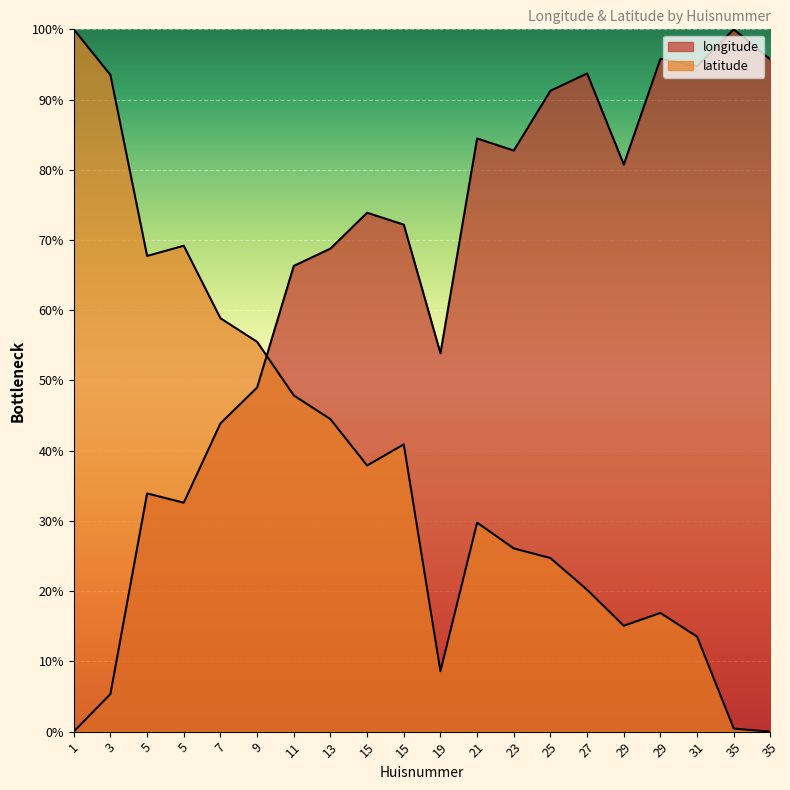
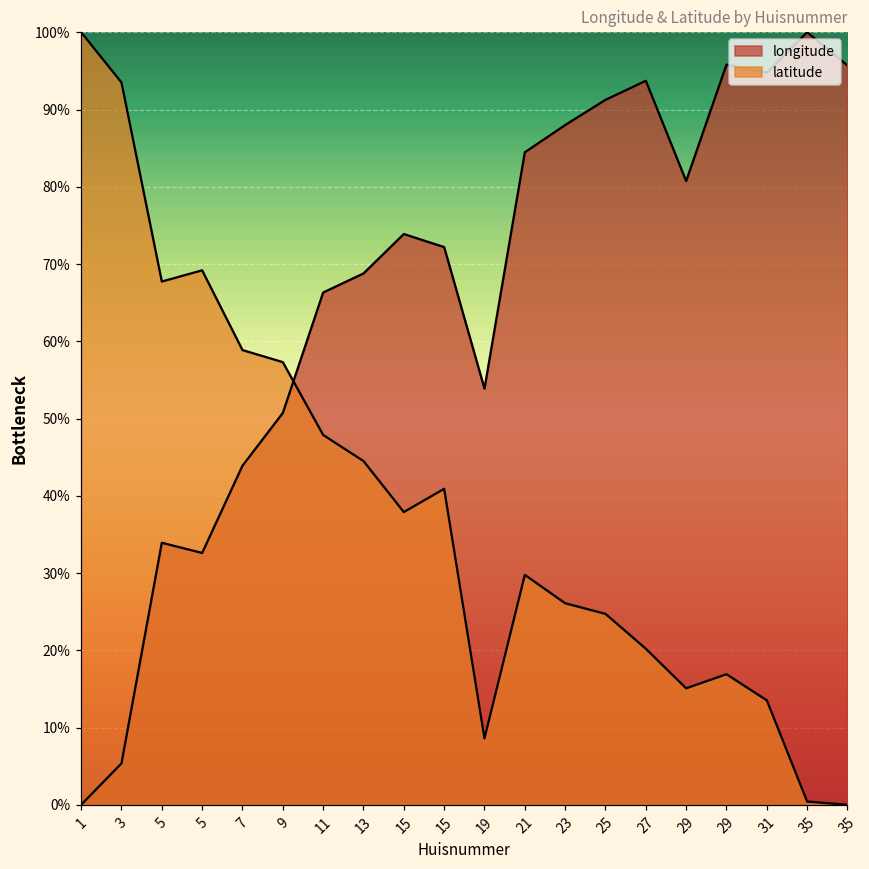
  {
    "longitude": {
      "1": "0%",
      "3": "5%",
      "7": "44%",
-     "9": "49%",
+     "9": "51%",
      "11": "66%",
      "13": "69%",
      "19": "54%",
      "21": "84%",
-     "23": "83%",
+     "23": "88%",
      "25": "91%",
      "27": "94%"
    },
    "latitude": {
      "1": "100%",
      "3": "94%",
      "7": "59%",
-     "9": "56%",
+     "9": "57%",
      "11": "48%",
      "13": "44%",
      "19": "9%",
      "21": "30%",
      "23": "26%",
      "25": "25%",
      "27": "20%",
      "31": "14%"
    }
  }
